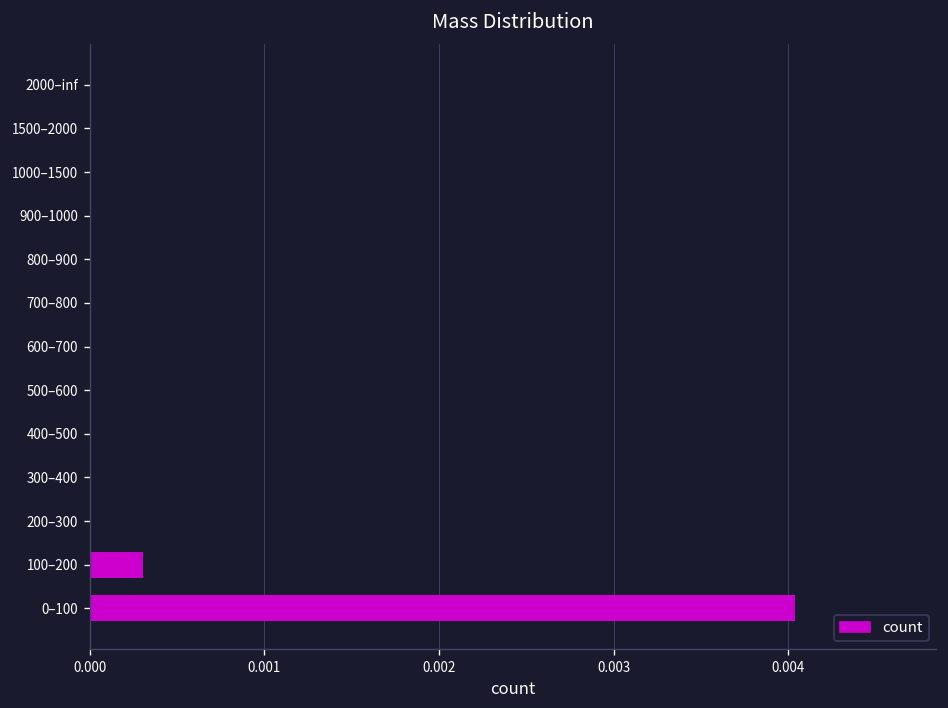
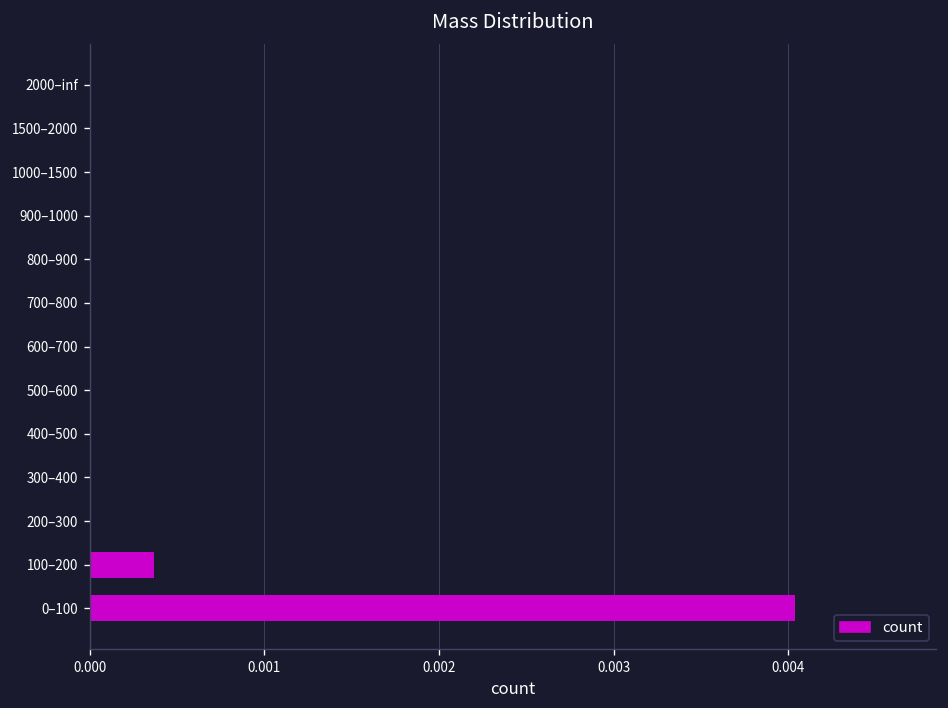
  {
    "2000–inf": 0.00000,
    "1500–2000": 0.00000,
    "1000–1500": 0.00000,
    "900–1000": 0.00000,
    "800–900": 0.00000,
    "700–800": 0.00000,
    "600–700": 0.00000,
    "500–600": 0.00000,
    "400–500": 0.00000,
    "300–400": 0.00000,
    "200–300": 0.00000,
-   "100–200": 0.00031,
+   "100–200": 0.00037,
    "0–100": 0.00404
  }
